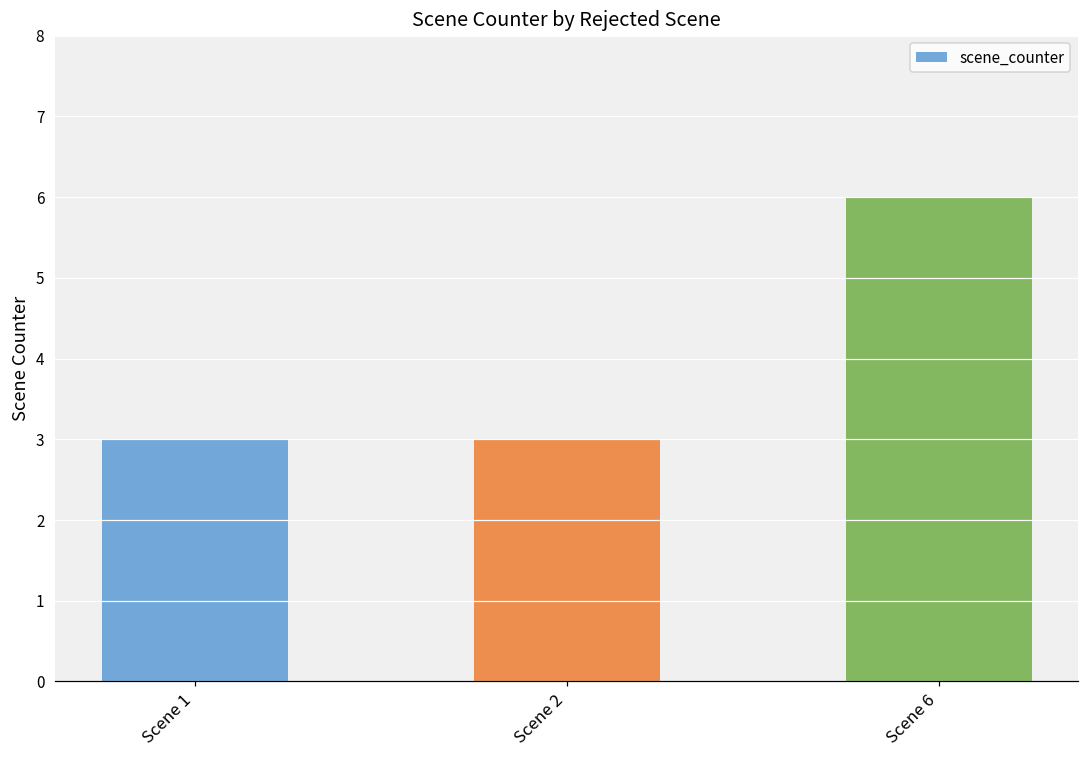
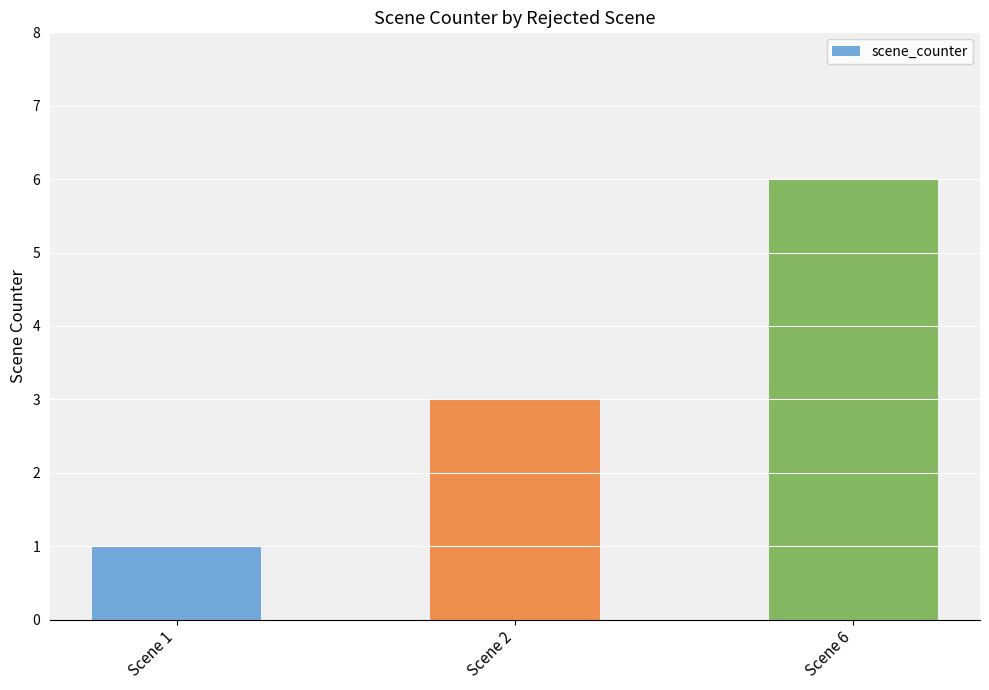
  {
-   "Scene 1": 3,
+   "Scene 1": 1,
    "Scene 2": 3,
    "Scene 6": 6
  }
